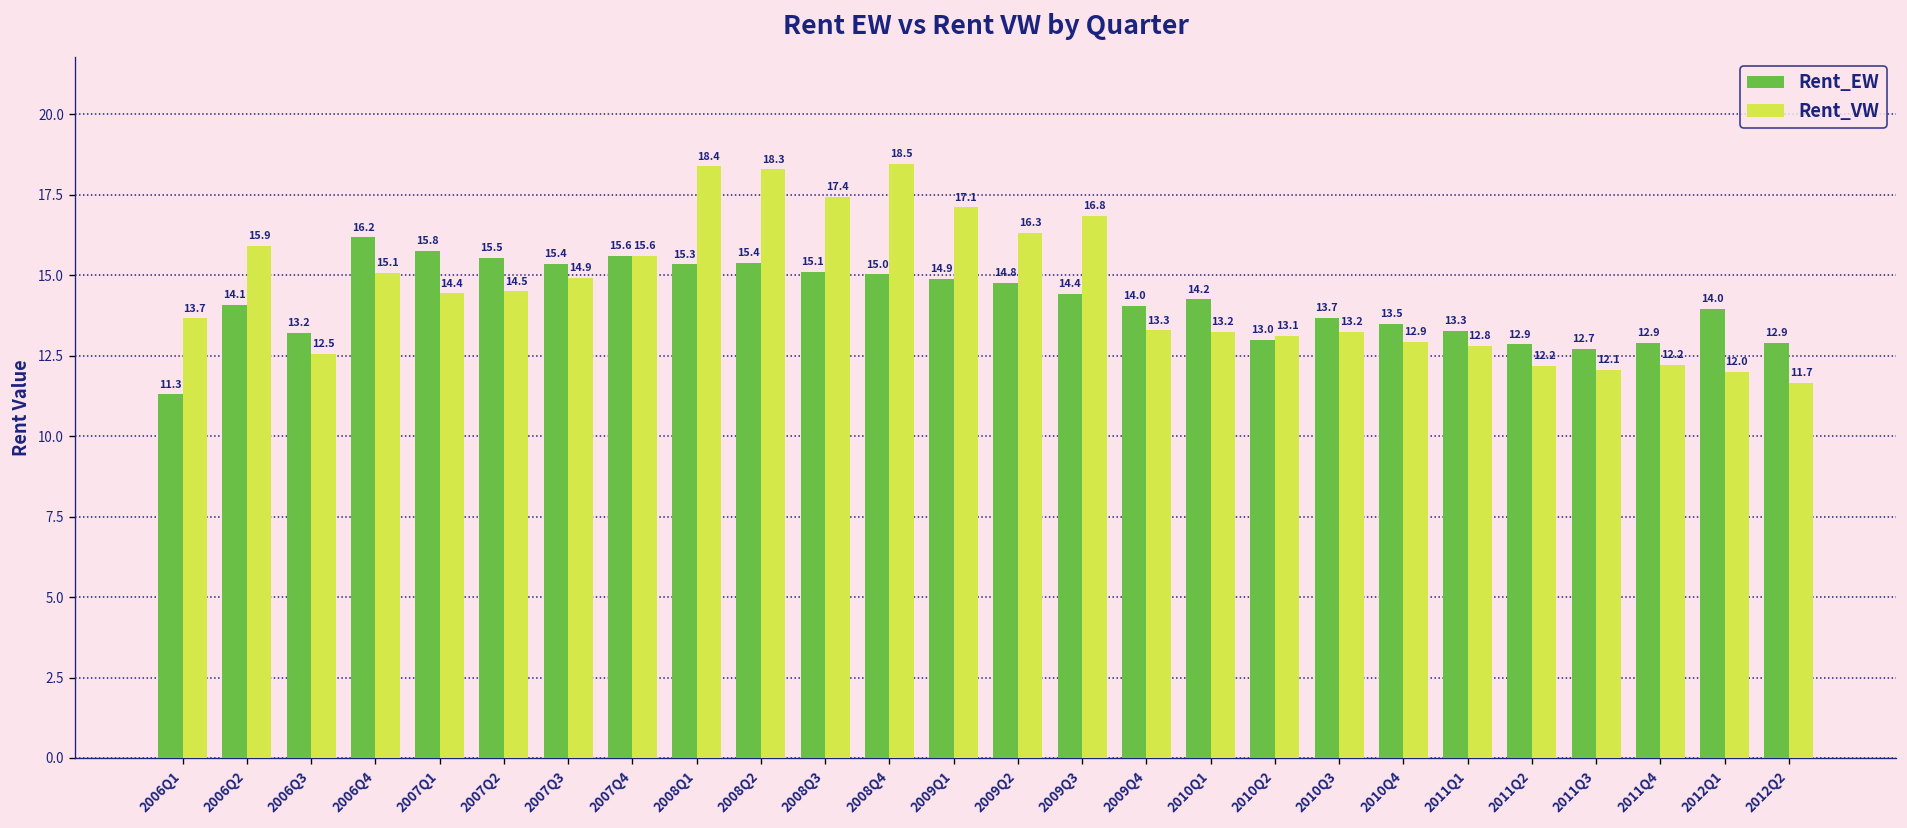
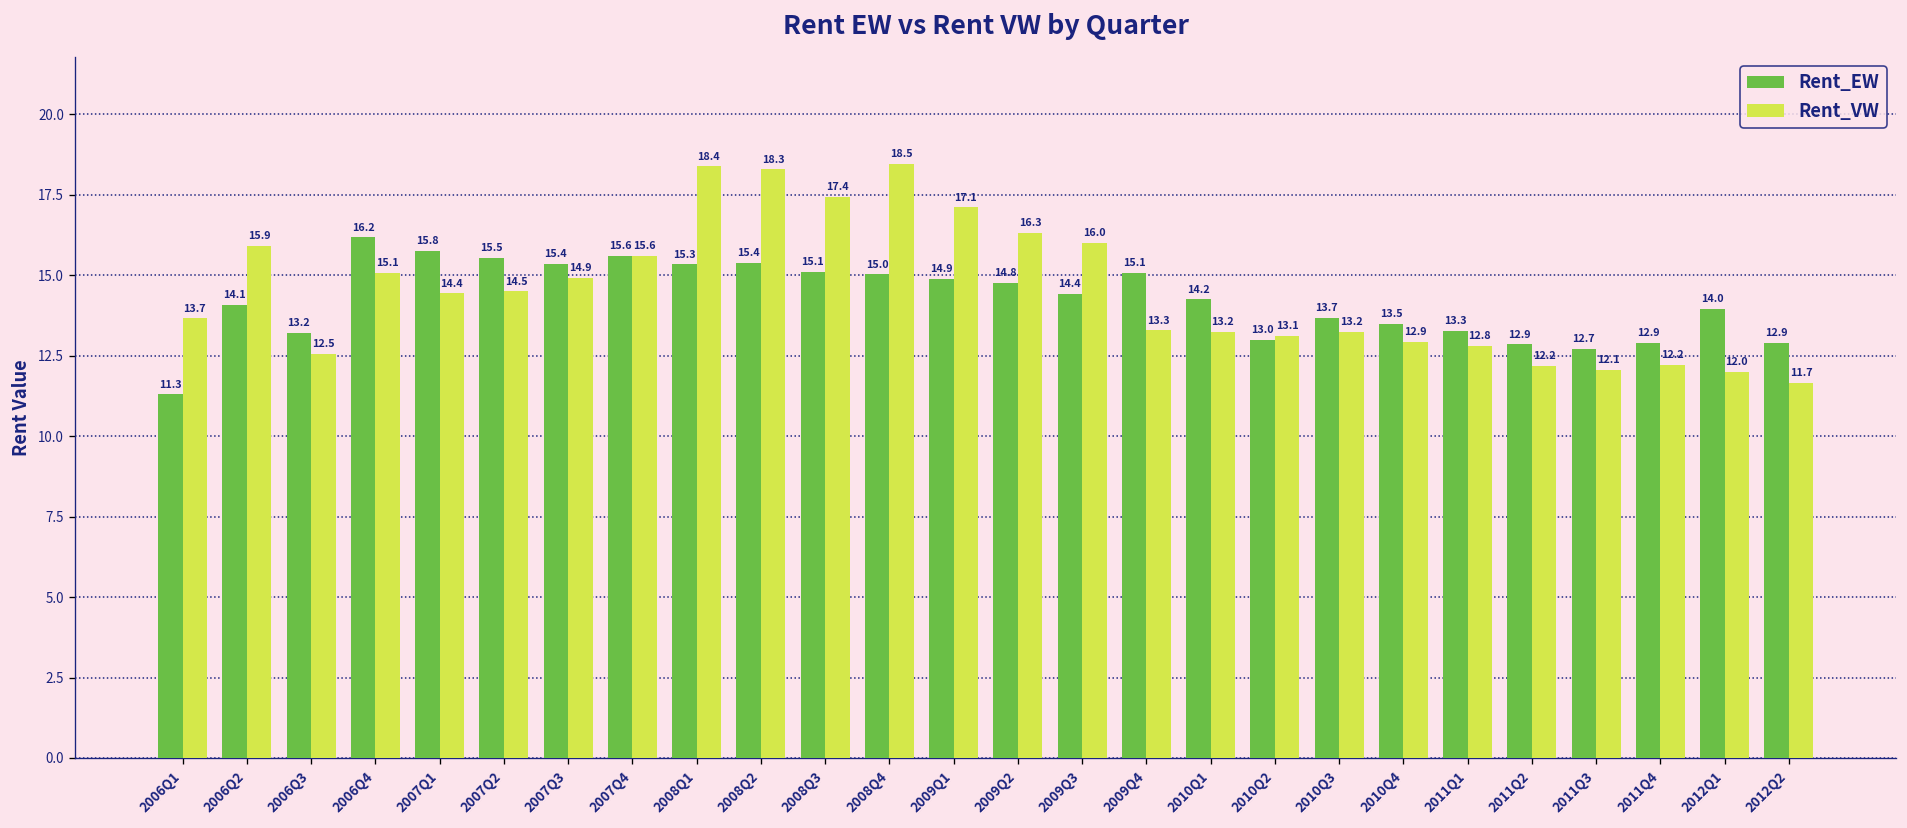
  {
    "Rent_EW": {
      "2006Q1": 11.3,
      "2006Q2": 14.1,
      "2006Q3": 13.2,
      "2006Q4": 16.2,
      "2007Q1": 15.8,
      "2007Q2": 15.5,
      "2007Q3": 15.4,
      "2007Q4": 15.6,
      "2008Q1": 15.3,
      "2008Q2": 15.4,
      "2008Q3": 15.1,
      "2008Q4": 15.0,
      "2009Q1": 14.9,
      "2009Q2": 14.8,
      "2009Q3": 14.4,
-     "2009Q4": 14.0,
+     "2009Q4": 15.1,
      "2010Q1": 14.2,
      "2010Q2": 13.0,
      "2010Q3": 13.7,
      "2010Q4": 13.5,
      "2011Q1": 13.3,
      "2011Q2": 12.9,
      "2011Q3": 12.7,
      "2011Q4": 12.9,
      "2012Q1": 14.0,
      "2012Q2": 12.9
    },
    "Rent_VW": {
      "2006Q1": 13.7,
      "2006Q2": 15.9,
      "2006Q3": 12.5,
      "2006Q4": 15.1,
      "2007Q1": 14.4,
      "2007Q2": 14.5,
      "2007Q3": 14.9,
      "2007Q4": 15.6,
      "2008Q1": 18.4,
      "2008Q2": 18.3,
      "2008Q3": 17.4,
      "2008Q4": 18.5,
      "2009Q1": 17.1,
      "2009Q2": 16.3,
-     "2009Q3": 16.8,
+     "2009Q3": 16.0,
      "2009Q4": 13.3,
      "2010Q1": 13.2,
      "2010Q2": 13.1,
      "2010Q3": 13.2,
      "2010Q4": 12.9,
      "2011Q1": 12.8,
      "2011Q2": 12.2,
      "2011Q3": 12.1,
      "2011Q4": 12.2,
      "2012Q1": 12.0,
      "2012Q2": 11.7
    }
  }
